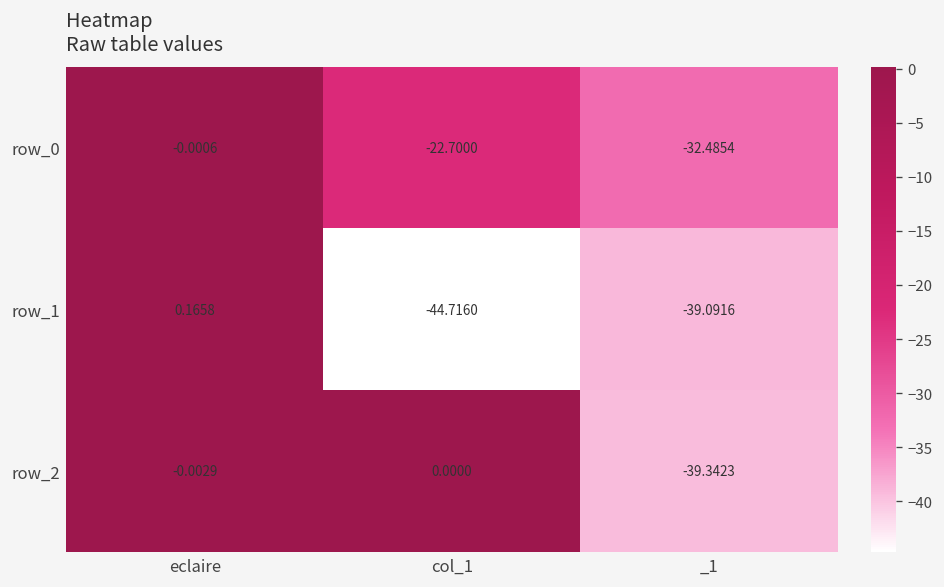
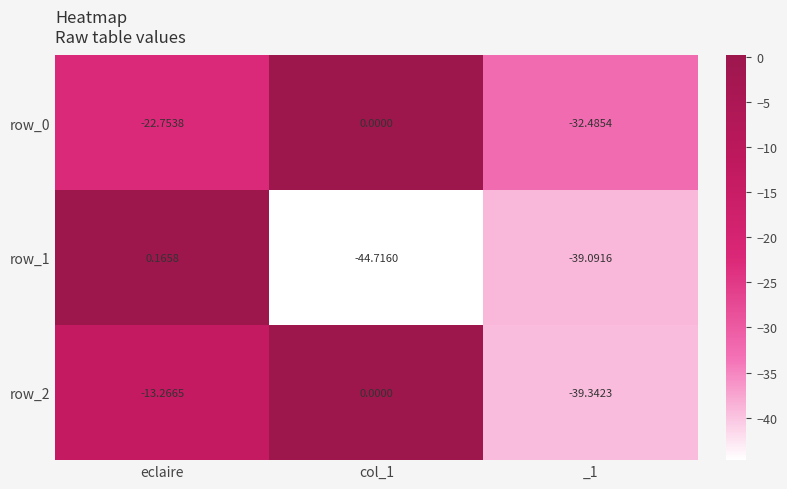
  {
    "row_0": {
-     "eclaire": -0.0006,
-     "col_1": -22.7000,
+     "eclaire": -22.7538,
+     "col_1": 0.0000,
      "_1": -32.4854
    },
    "row_1": {
      "eclaire": 0.1658,
      "col_1": -44.7160,
      "_1": -39.0916
    },
    "row_2": {
-     "eclaire": -0.0029,
+     "eclaire": -13.2665,
      "col_1": 0.0000,
      "_1": -39.3423
    }
  }
